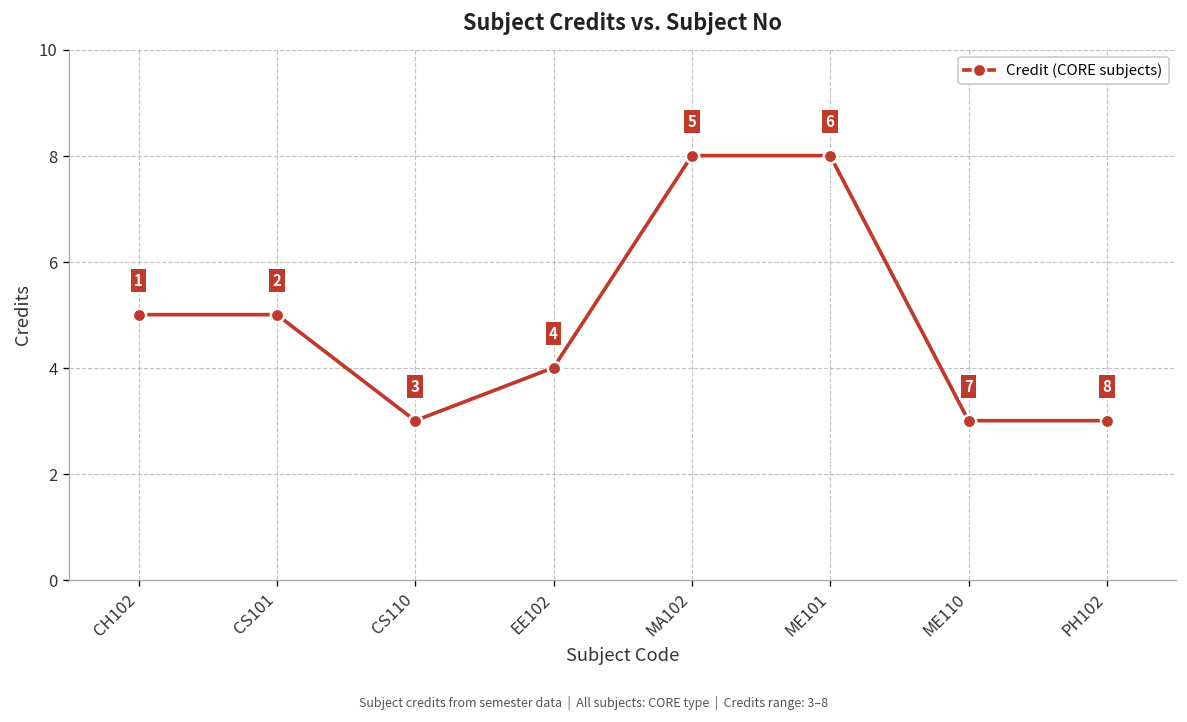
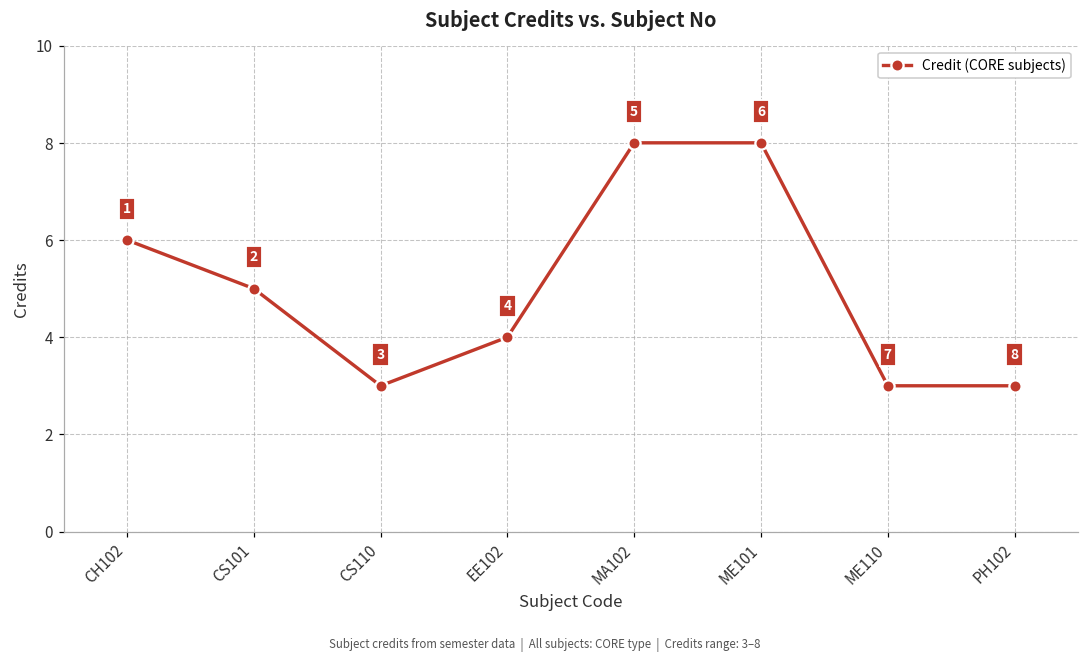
  {
-   "CH102": 5
+   "CH102": 6
  }
